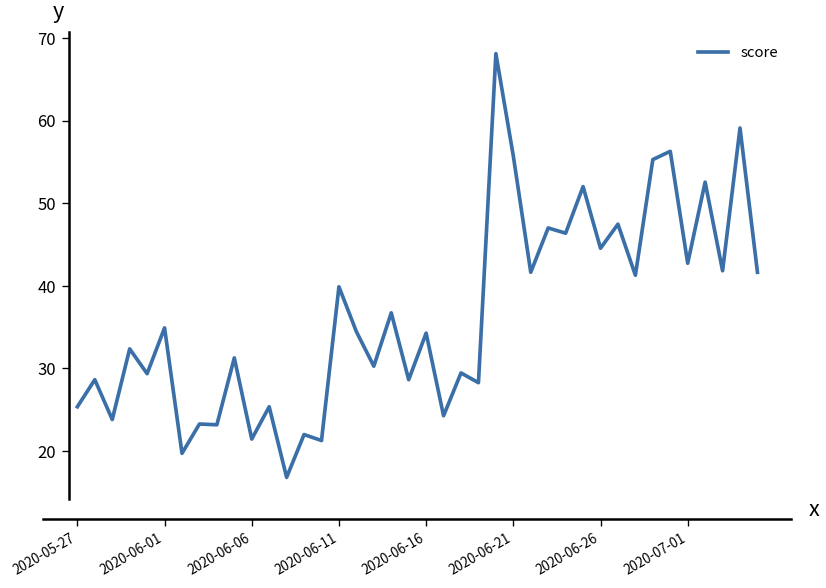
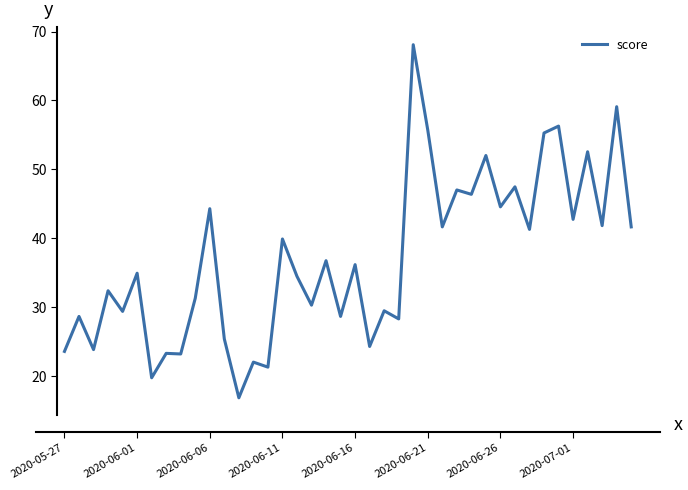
  {
-   "2020-05-27": 25,
+   "2020-05-27": 24,
    "2020-06-01": 35,
-   "2020-06-06": 21,
+   "2020-06-06": 44,
    "2020-06-11": 40,
-   "2020-06-16": 34,
+   "2020-06-16": 36,
    "2020-06-21": 56,
    "2020-06-26": 45,
    "2020-07-01": 43
  }
